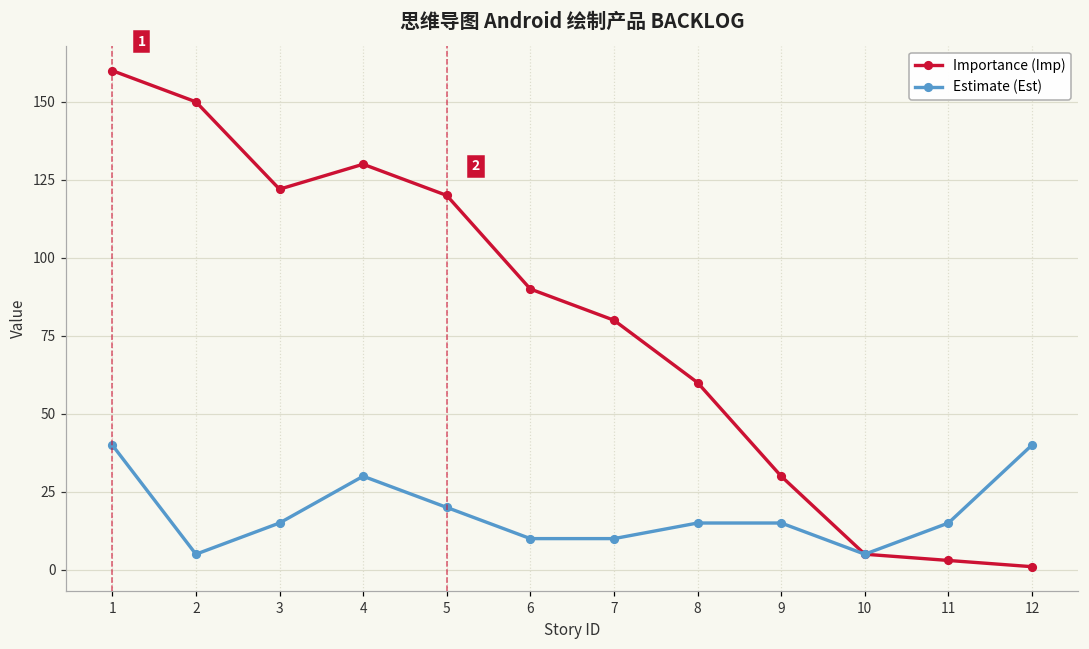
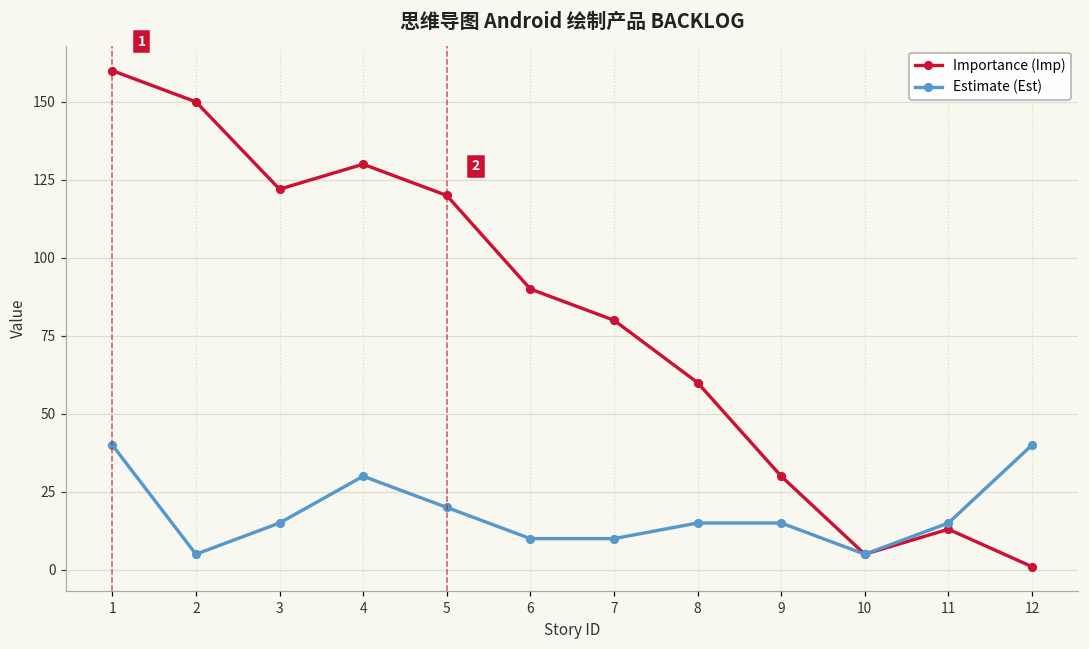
  {
    "Importance (Imp)": {
      "1": 160,
      "2": 150,
      "3": 122,
      "4": 130,
      "5": 120,
      "6": 90,
      "7": 80,
      "8": 60,
      "9": 30,
-     "11": 3,
+     "11": 13,
      "12": 1
    },
    "Estimate (Est)": {
      "1": 40,
      "2": 5,
      "3": 15,
      "4": 30,
      "5": 20,
      "6": 10,
      "7": 10,
      "8": 15,
      "9": 15,
      "11": 15,
      "12": 40
    }
  }
